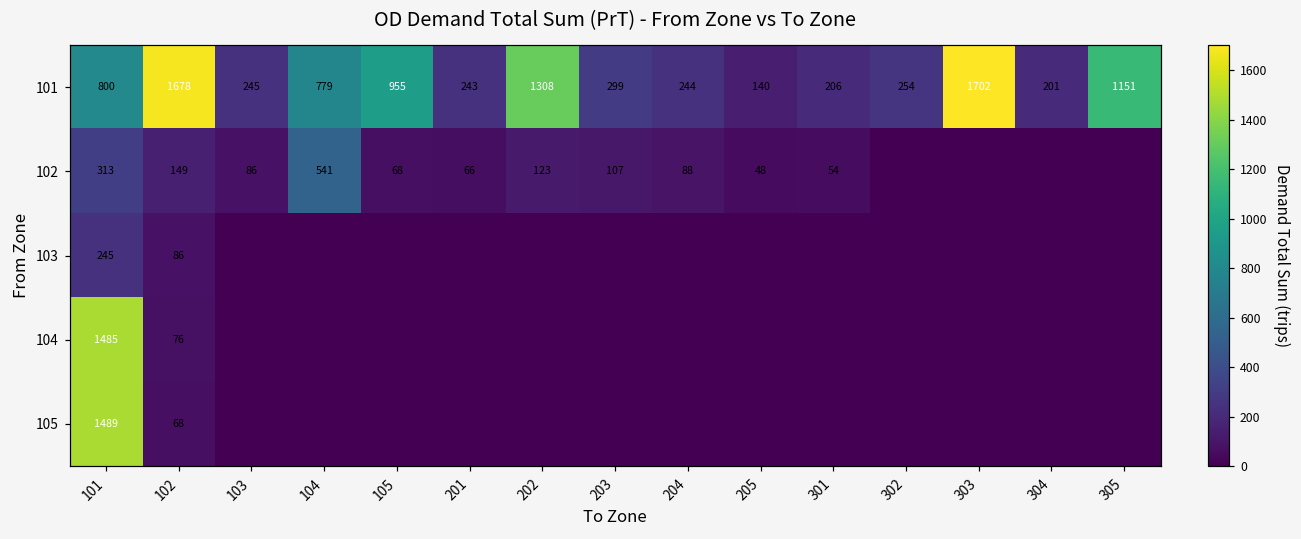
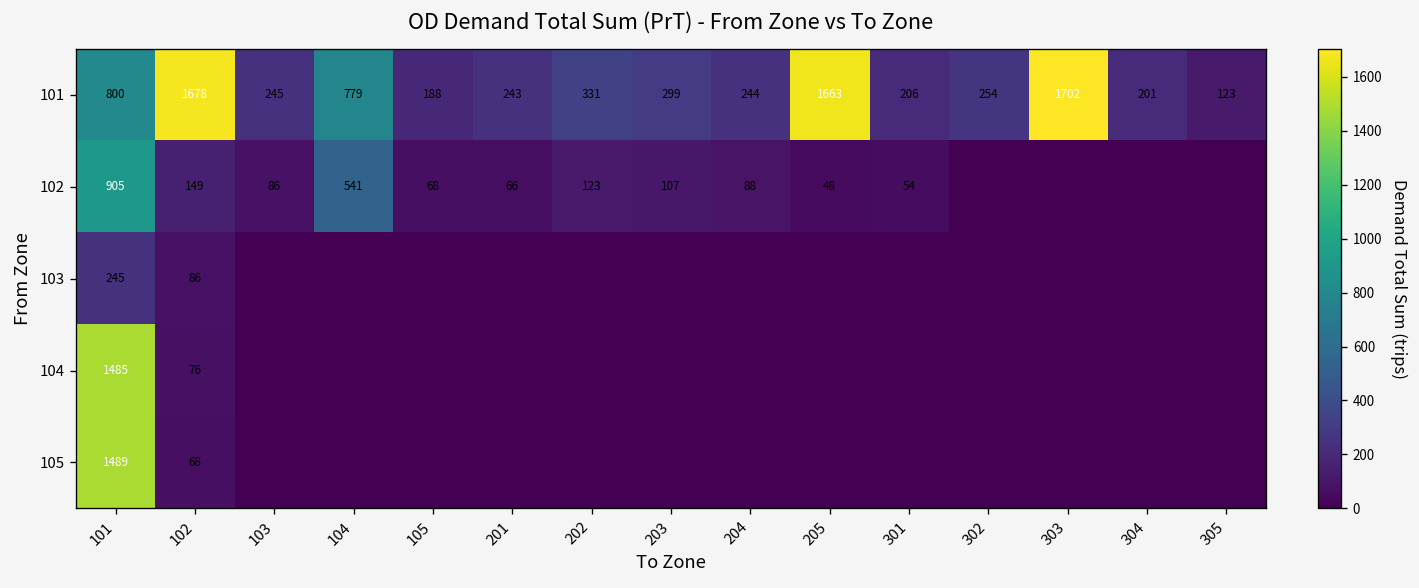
  {
    "101": {
      "101": 800,
      "102": 1678,
      "103": 245,
      "104": 779,
-     "105": 955,
+     "105": 188,
      "201": 243,
-     "202": 1308,
+     "202": 331,
      "203": 299,
      "204": 244,
-     "205": 140,
+     "205": 1663,
      "301": 206,
      "302": 254,
      "303": 1702,
      "304": 201,
-     "305": 1151
+     "305": 123
    },
    "102": {
-     "101": 313,
+     "101": 905,
      "102": 149,
      "103": 86,
      "104": 541,
      "105": 68,
      "201": 66,
      "202": 123,
      "203": 107,
      "204": 88,
      "205": 48,
      "301": 54
    },
    "103": {
      "101": 245,
      "102": 86
    },
    "104": {
      "101": 1485,
      "102": 76
    },
    "105": {
      "101": 1489,
      "102": 68
    }
  }
